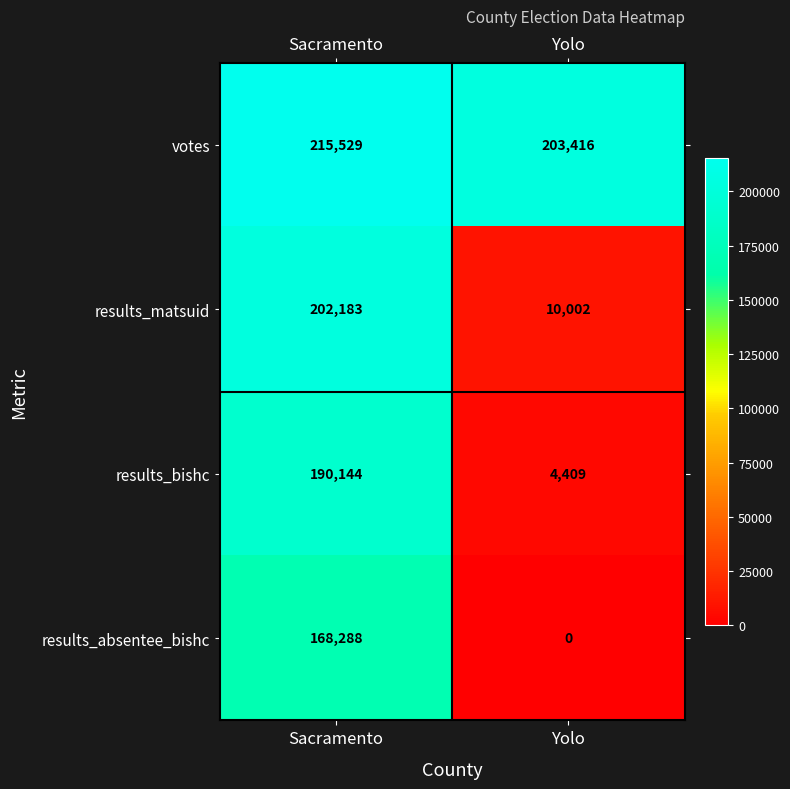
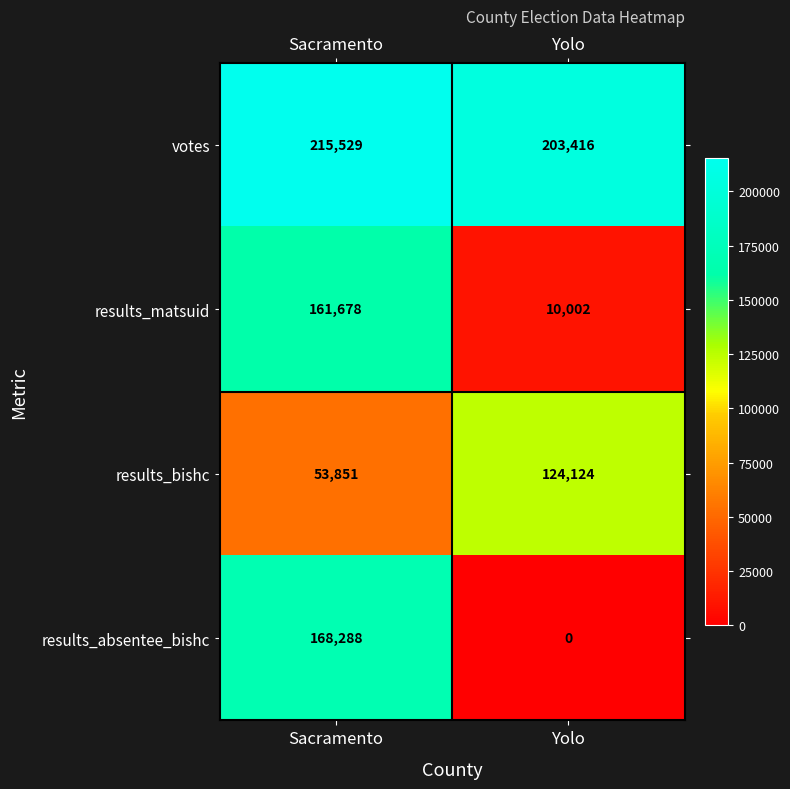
  {
    "votes": {
      "Sacramento": "215,529",
      "Yolo": "203,416"
    },
    "results_matsuid": {
-     "Sacramento": "202,183",
+     "Sacramento": "161,678",
      "Yolo": "10,002"
    },
    "results_bishc": {
-     "Sacramento": "190,144",
-     "Yolo": "4,409"
+     "Sacramento": "53,851",
+     "Yolo": "124,124"
    },
    "results_absentee_bishc": {
      "Sacramento": "168,288",
      "Yolo": "0"
    }
  }
